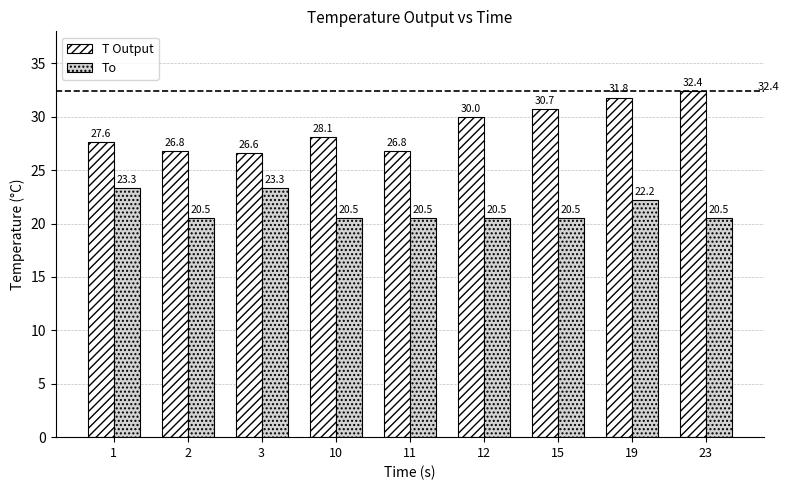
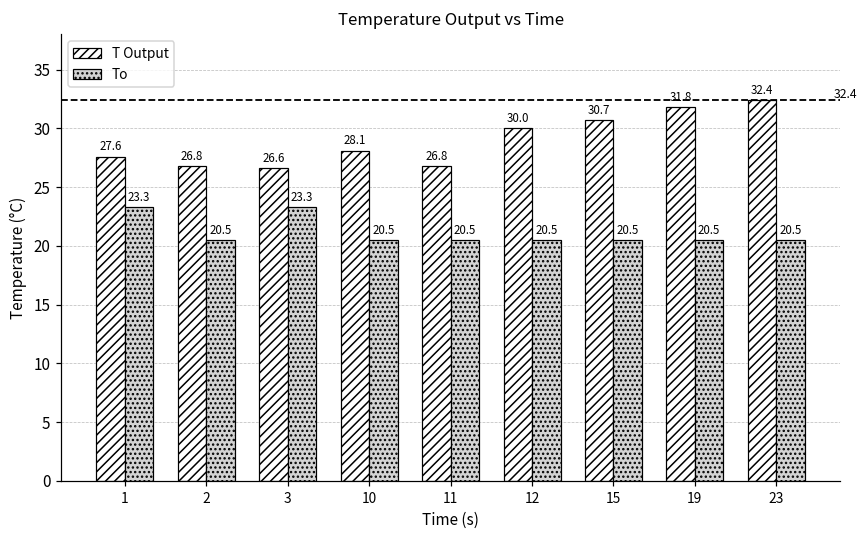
  {
    "T Output": {
      "1": 27.6,
      "2": 26.8,
      "3": 26.6,
      "10": 28.1,
      "11": 26.8,
      "12": 30.0,
      "15": 30.7,
      "19": 31.8,
      "23": 32.4
    },
    "To": {
      "1": 23.3,
      "2": 20.5,
      "3": 23.3,
      "10": 20.5,
      "11": 20.5,
      "12": 20.5,
      "15": 20.5,
-     "19": 22.2,
+     "19": 20.5,
      "23": 20.5
    }
  }
